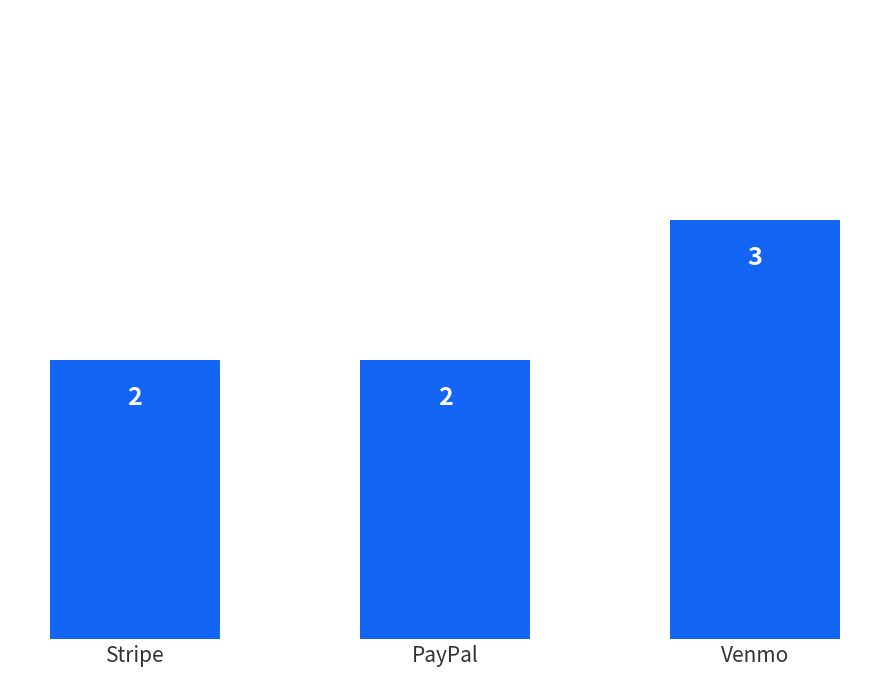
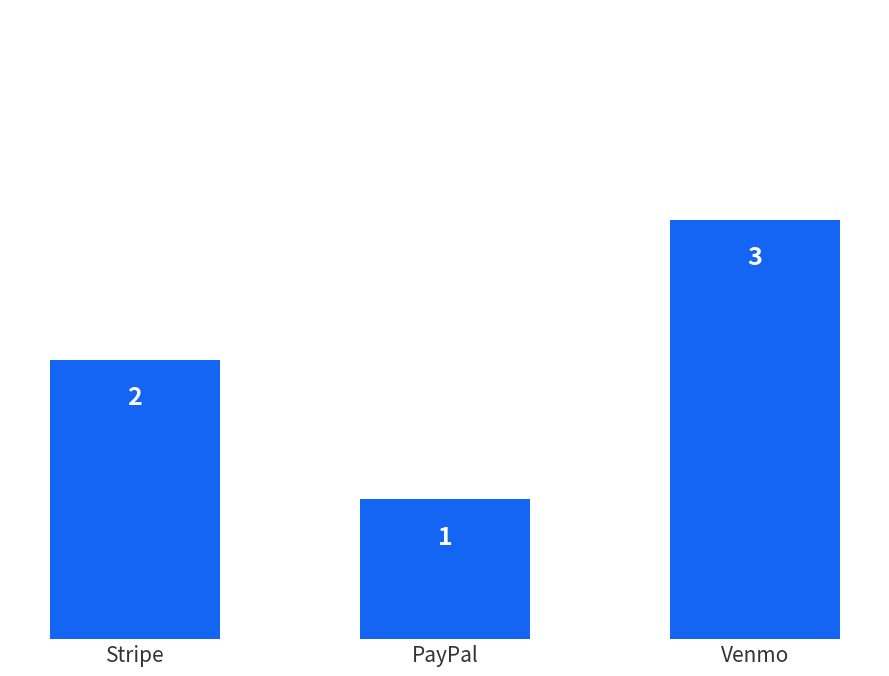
  {
    "Stripe": 2,
-   "PayPal": 2,
+   "PayPal": 1,
    "Venmo": 3
  }
